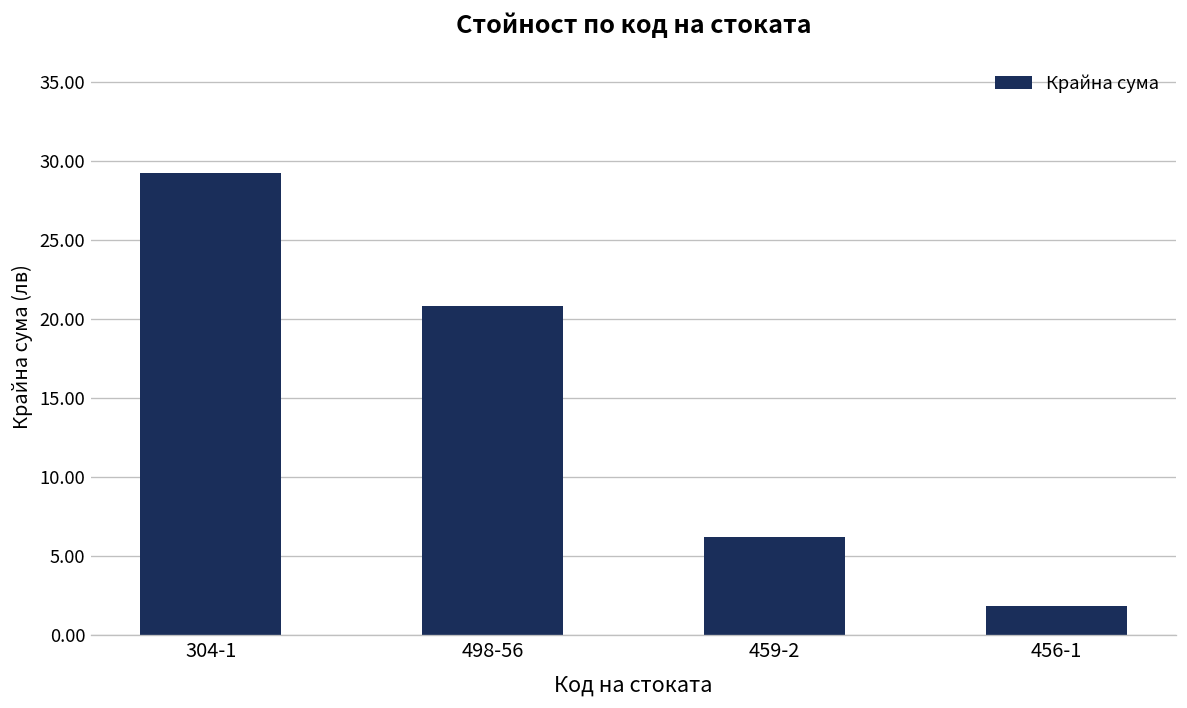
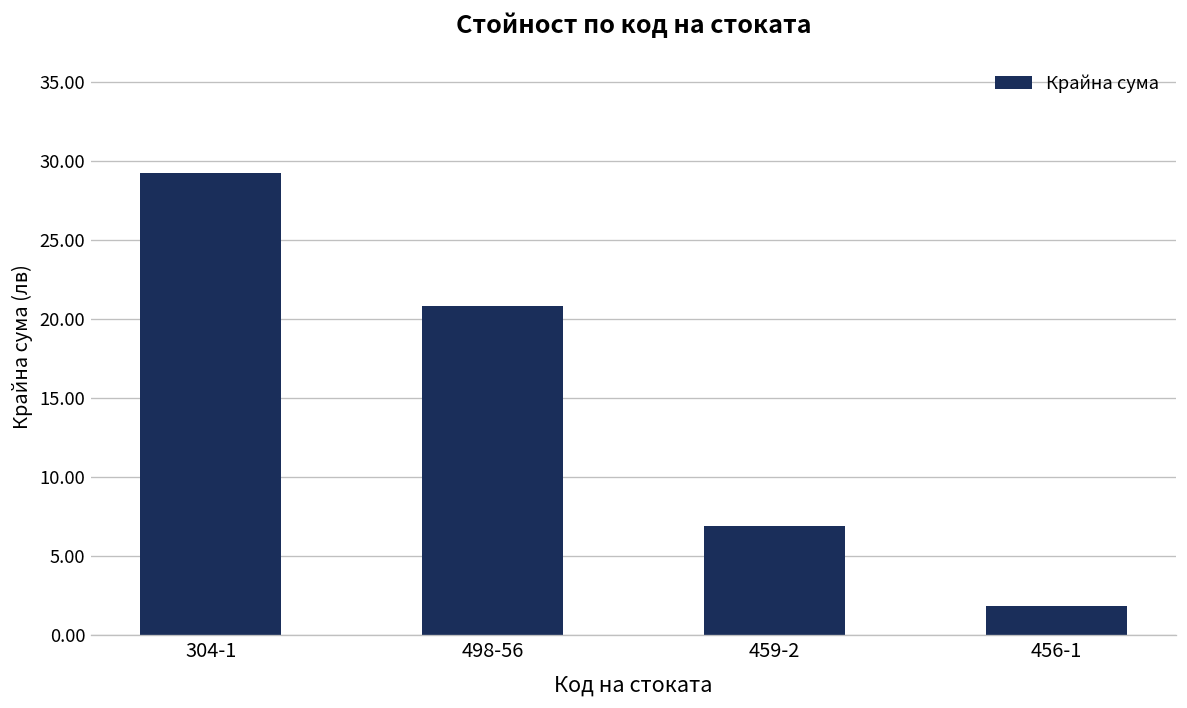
  {
    "304-1": 29.2,
    "498-56": 20.8,
-   "459-2": 6.2,
+   "459-2": 6.9,
    "456-1": 1.8
  }
